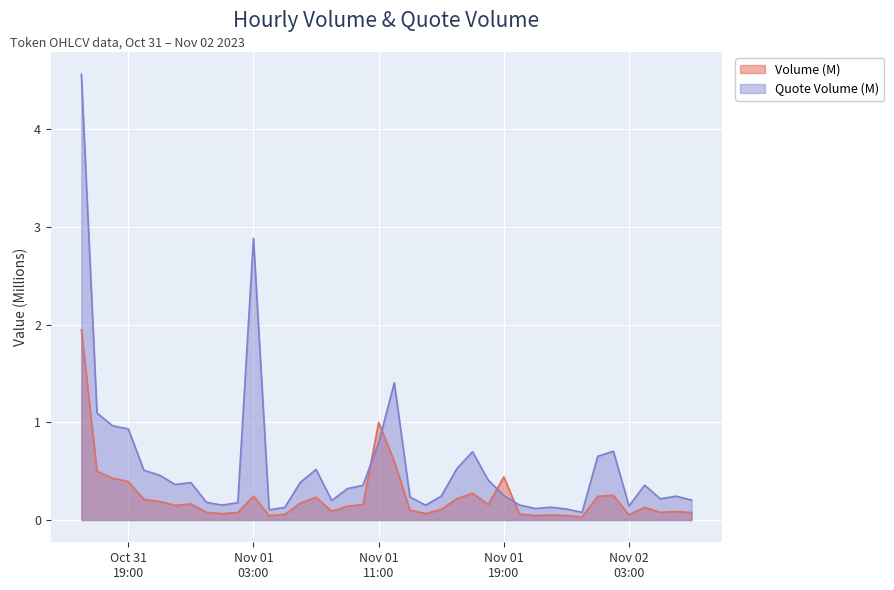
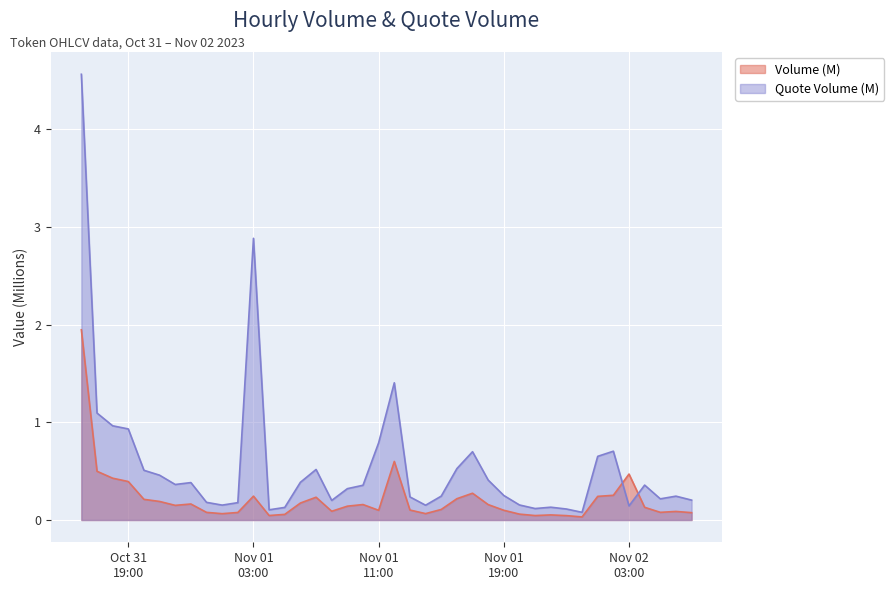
  {
    "Volume (M)": {
      "Oct 31 19:00": 0.4,
      "Nov 01 03:00": 0.2,
-     "Nov 01 11:00": 1.0,
-     "Nov 01 19:00": 0.4,
-     "Nov 02 03:00": 0.1
+     "Nov 01 11:00": 0.1,
+     "Nov 01 19:00": 0.1,
+     "Nov 02 03:00": 0.5
    },
    "Quote Volume (M)": {
      "Oct 31 19:00": 0.9,
      "Nov 01 03:00": 2.9,
      "Nov 01 11:00": 0.8,
      "Nov 01 19:00": 0.3,
      "Nov 02 03:00": 0.1
    }
  }
